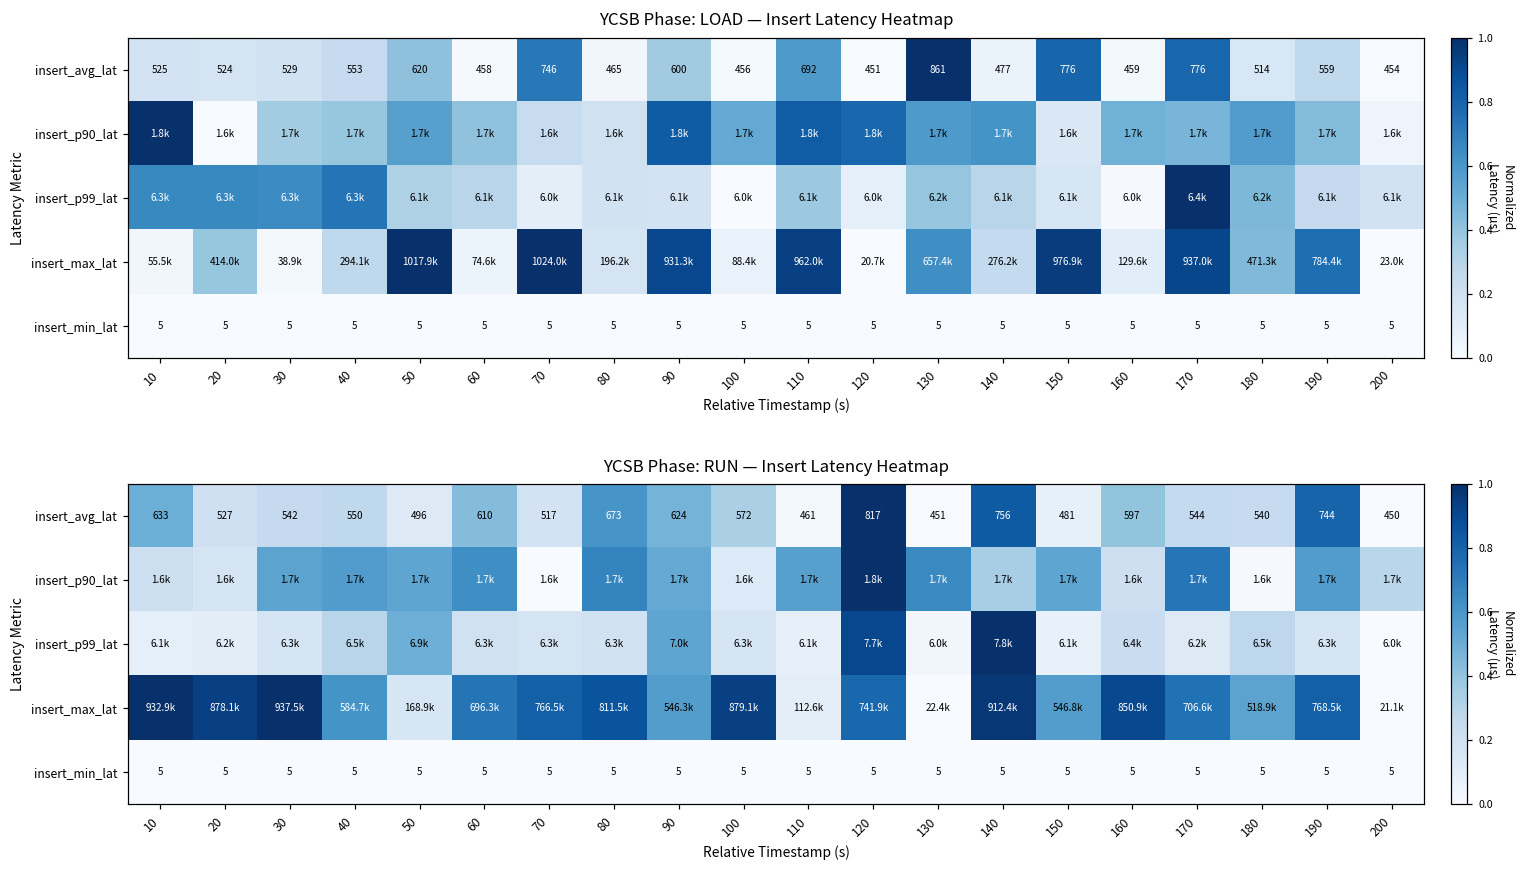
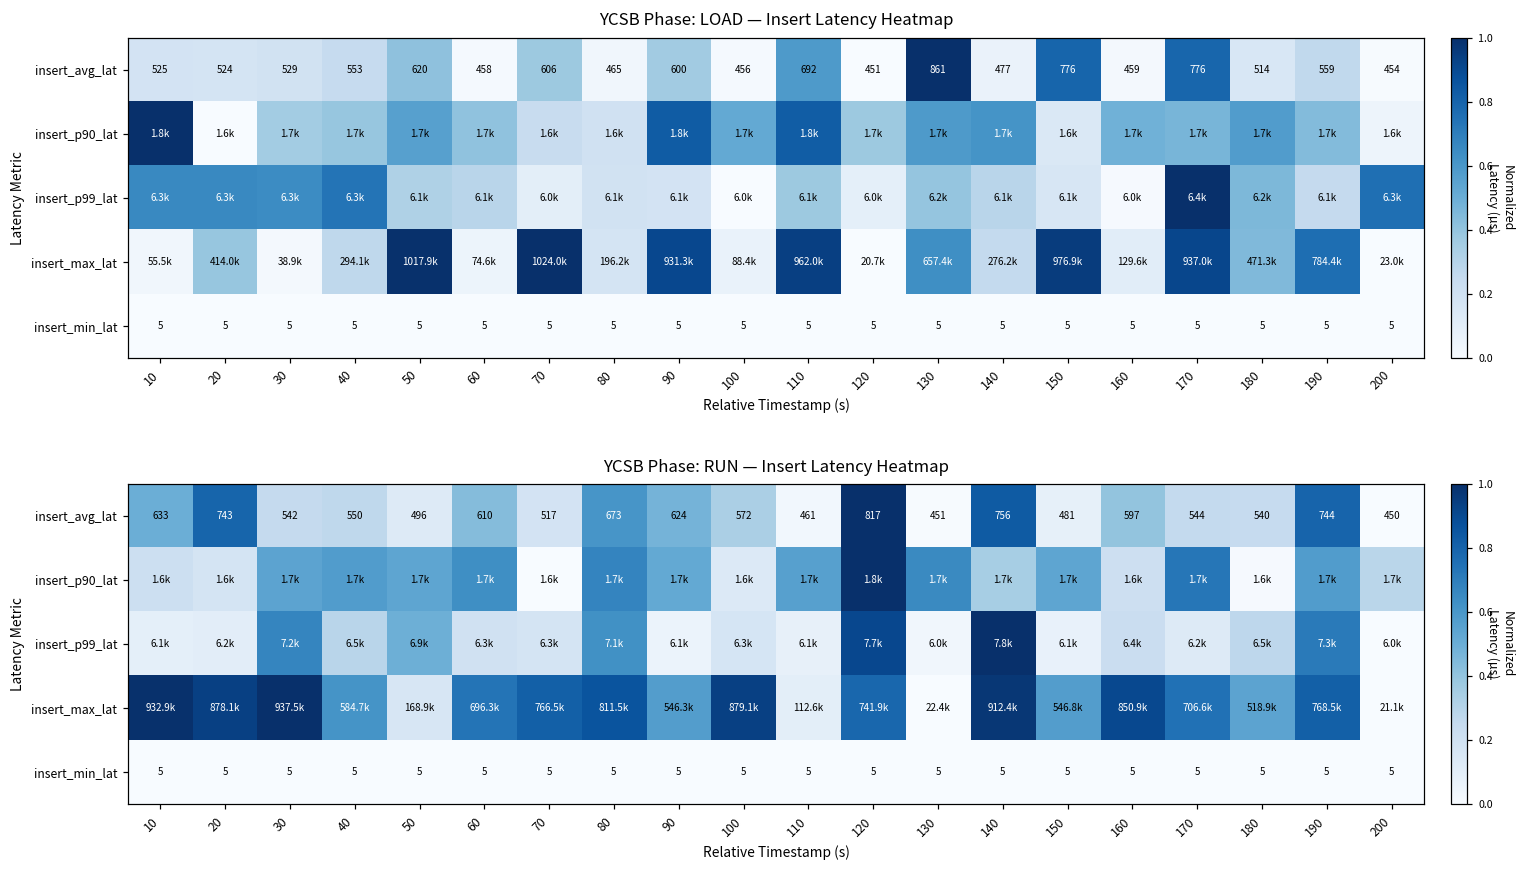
  {
    "YCSB Phase: LOAD — Insert Latency Heatmap": {
      "insert_avg_lat": {
        "10": "525",
        "20": "524",
        "30": "529",
        "40": "553",
        "50": "620",
        "60": "458",
-       "70": "746",
+       "70": "606",
        "80": "465",
        "90": "600",
        "100": "456",
        "110": "692",
        "120": "451",
        "130": "861",
        "140": "477",
        "150": "776",
        "160": "459",
        "170": "776",
        "180": "514",
        "190": "559",
        "200": "454"
      },
      "insert_p90_lat": {
        "10": "1.8k",
        "20": "1.6k",
        "30": "1.7k",
        "40": "1.7k",
        "50": "1.7k",
        "60": "1.7k",
        "70": "1.6k",
        "80": "1.6k",
        "90": "1.8k",
        "100": "1.7k",
        "110": "1.8k",
-       "120": "1.8k",
+       "120": "1.7k",
        "130": "1.7k",
        "140": "1.7k",
        "150": "1.6k",
        "160": "1.7k",
        "170": "1.7k",
        "180": "1.7k",
        "190": "1.7k",
        "200": "1.6k"
      },
      "insert_p99_lat": {
        "10": "6.3k",
        "20": "6.3k",
        "30": "6.3k",
        "40": "6.3k",
        "50": "6.1k",
        "60": "6.1k",
        "70": "6.0k",
        "80": "6.1k",
        "90": "6.1k",
        "100": "6.0k",
        "110": "6.1k",
        "120": "6.0k",
        "130": "6.2k",
        "140": "6.1k",
        "150": "6.1k",
        "160": "6.0k",
        "170": "6.4k",
        "180": "6.2k",
        "190": "6.1k",
-       "200": "6.1k"
+       "200": "6.3k"
      },
      "insert_max_lat": {
        "10": "55.5k",
        "20": "414.0k",
        "30": "38.9k",
        "40": "294.1k",
        "50": "1017.9k",
        "60": "74.6k",
        "70": "1024.0k",
        "80": "196.2k",
        "90": "931.3k",
        "100": "88.4k",
        "110": "962.0k",
        "120": "20.7k",
        "130": "657.4k",
        "140": "276.2k",
        "150": "976.9k",
        "160": "129.6k",
        "170": "937.0k",
        "180": "471.3k",
        "190": "784.4k",
        "200": "23.0k"
      },
      "insert_min_lat": {
        "10": "5",
        "20": "5",
        "30": "5",
        "40": "5",
        "50": "5",
        "60": "5",
        "70": "5",
        "80": "5",
        "90": "5",
        "100": "5",
        "110": "5",
        "120": "5",
        "130": "5",
        "140": "5",
        "150": "5",
        "160": "5",
        "170": "5",
        "180": "5",
        "190": "5",
        "200": "5"
      }
    },
    "YCSB Phase: RUN — Insert Latency Heatmap": {
      "insert_avg_lat": {
        "10": "633",
-       "20": "527",
+       "20": "743",
        "30": "542",
        "40": "550",
        "50": "496",
        "60": "610",
        "70": "517",
        "80": "673",
        "90": "624",
        "100": "572",
        "110": "461",
        "120": "817",
        "130": "451",
        "140": "756",
        "150": "481",
        "160": "597",
        "170": "544",
        "180": "540",
        "190": "744",
        "200": "450"
      },
      "insert_p90_lat": {
        "10": "1.6k",
        "20": "1.6k",
        "30": "1.7k",
        "40": "1.7k",
        "50": "1.7k",
        "60": "1.7k",
        "70": "1.6k",
        "80": "1.7k",
        "90": "1.7k",
        "100": "1.6k",
        "110": "1.7k",
        "120": "1.8k",
        "130": "1.7k",
        "140": "1.7k",
        "150": "1.7k",
        "160": "1.6k",
        "170": "1.7k",
        "180": "1.6k",
        "190": "1.7k",
        "200": "1.7k"
      },
      "insert_p99_lat": {
        "10": "6.1k",
        "20": "6.2k",
-       "30": "6.3k",
+       "30": "7.2k",
        "40": "6.5k",
        "50": "6.9k",
        "60": "6.3k",
        "70": "6.3k",
-       "80": "6.3k",
-       "90": "7.0k",
+       "80": "7.1k",
+       "90": "6.1k",
        "100": "6.3k",
        "110": "6.1k",
        "120": "7.7k",
        "130": "6.0k",
        "140": "7.8k",
        "150": "6.1k",
        "160": "6.4k",
        "170": "6.2k",
        "180": "6.5k",
-       "190": "6.3k",
+       "190": "7.3k",
        "200": "6.0k"
      },
      "insert_max_lat": {
        "10": "932.9k",
        "20": "878.1k",
        "30": "937.5k",
        "40": "584.7k",
        "50": "168.9k",
        "60": "696.3k",
        "70": "766.5k",
        "80": "811.5k",
        "90": "546.3k",
        "100": "879.1k",
        "110": "112.6k",
        "120": "741.9k",
        "130": "22.4k",
        "140": "912.4k",
        "150": "546.8k",
        "160": "850.9k",
        "170": "706.6k",
        "180": "518.9k",
        "190": "768.5k",
        "200": "21.1k"
      },
      "insert_min_lat": {
        "10": "5",
        "20": "5",
        "30": "5",
        "40": "5",
        "50": "5",
        "60": "5",
        "70": "5",
        "80": "5",
        "90": "5",
        "100": "5",
        "110": "5",
        "120": "5",
        "130": "5",
        "140": "5",
        "150": "5",
        "160": "5",
        "170": "5",
        "180": "5",
        "190": "5",
        "200": "5"
      }
    }
  }
